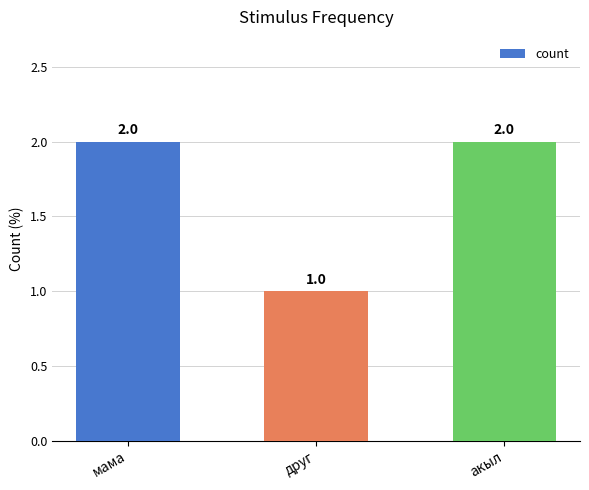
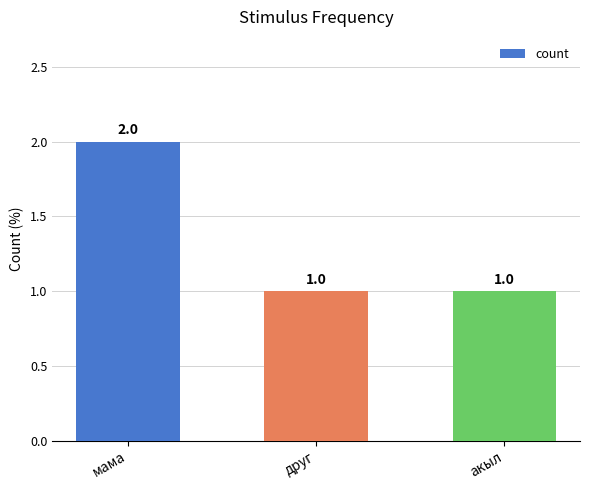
  {
    "мама": 2.0,
    "друг": 1.0,
-   "акыл": 2.0
+   "акыл": 1.0
  }
